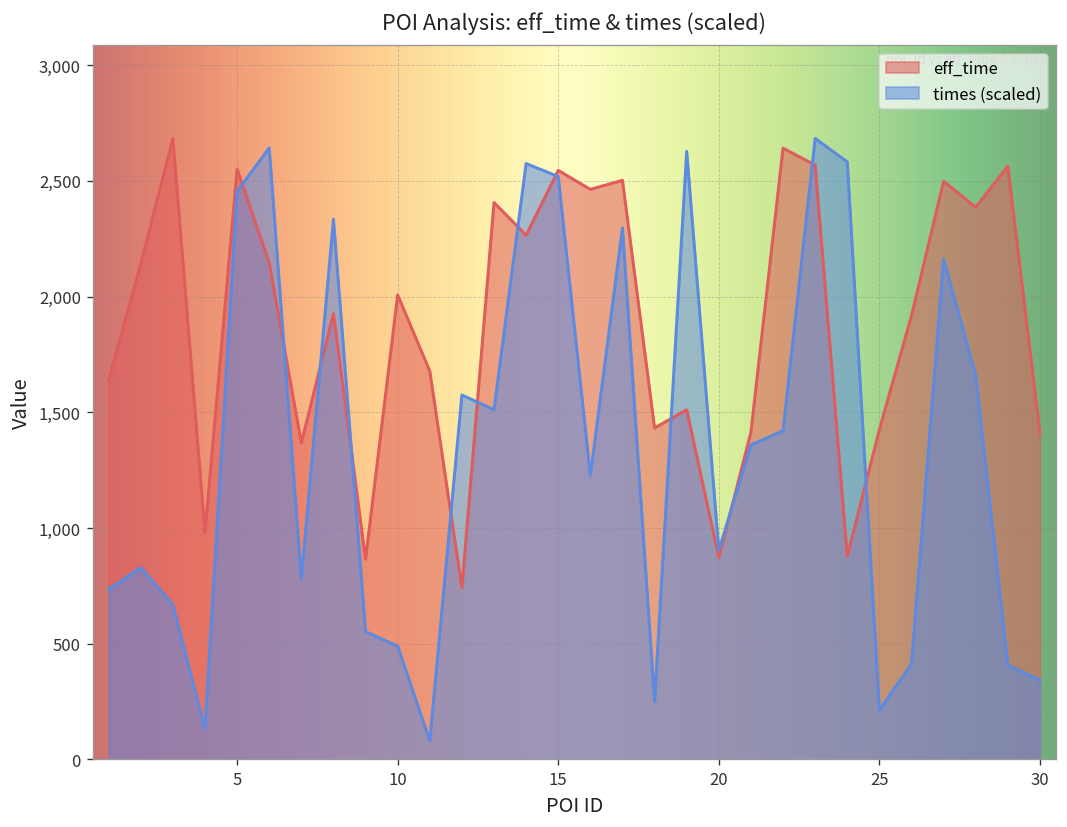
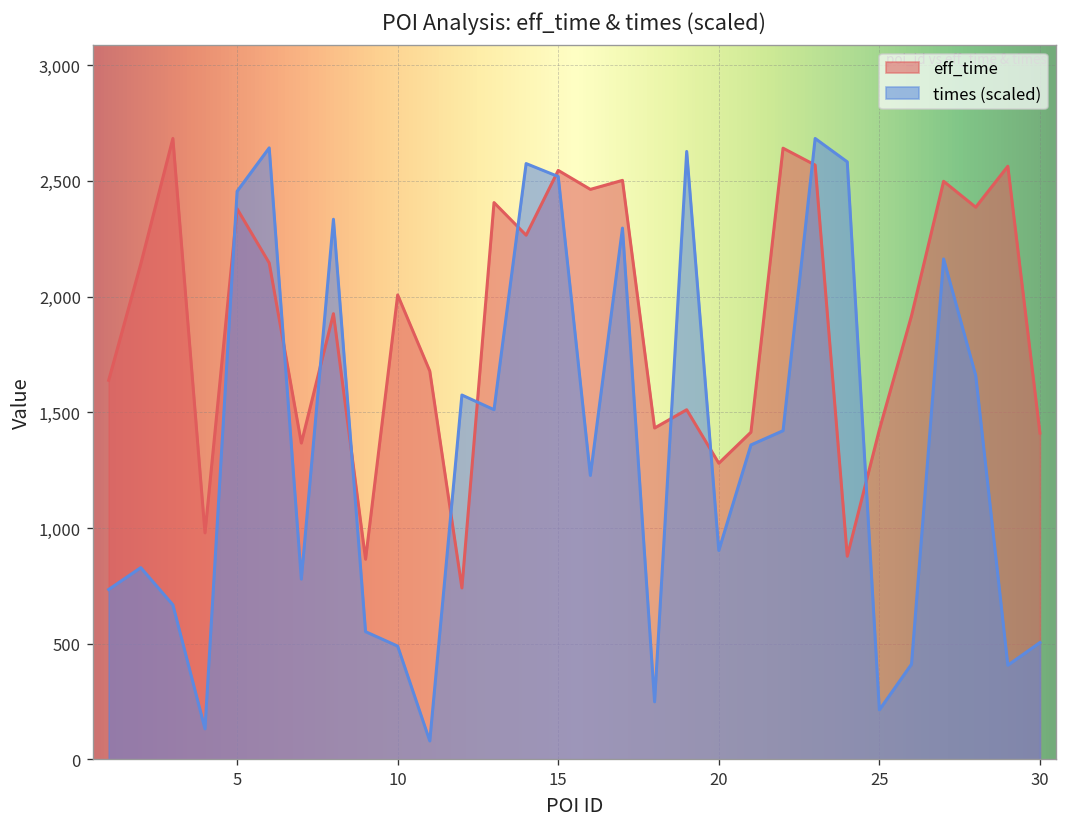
  {
    "eff_time": {
-     "5": "2,550",
+     "5": "2,380",
      "10": "2,010",
      "15": "2,550",
-     "20": "870",
+     "20": "1,280",
      "25": "1,430",
      "30": "1,410"
    },
    "times (scaled)": {
      "5": "2,450",
      "10": "490",
      "15": "2,520",
      "20": "900",
      "25": "210",
-     "30": "340"
+     "30": "510"
    }
  }
